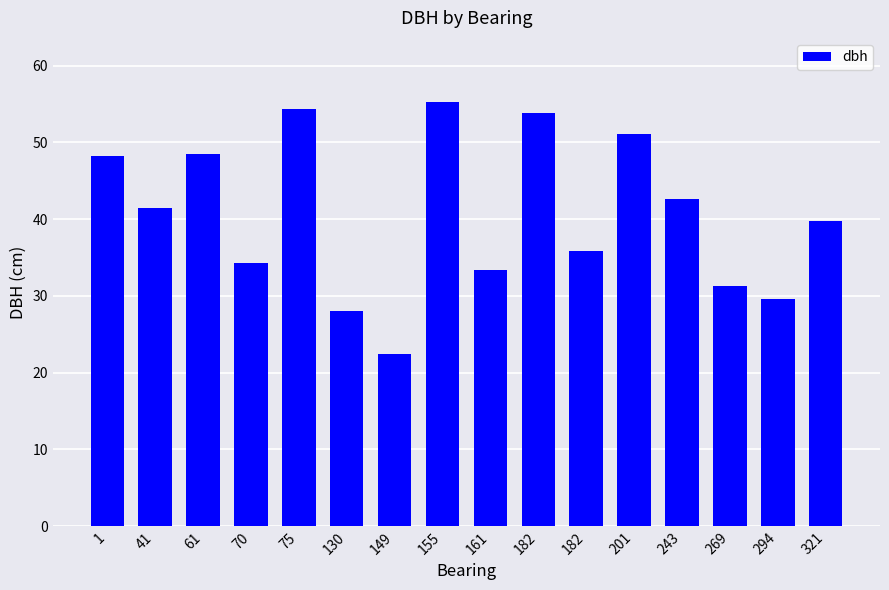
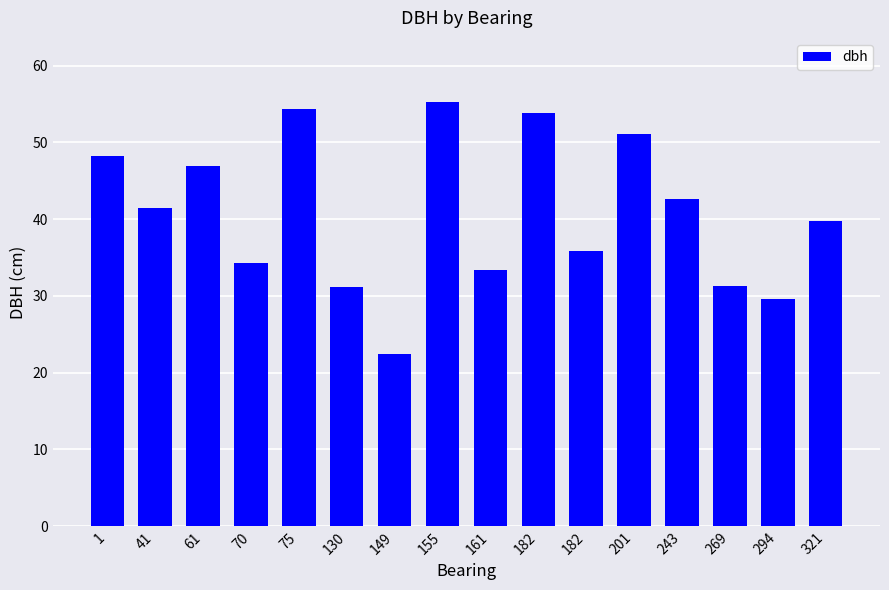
  {
    "1": 48,
    "41": 41,
-   "61": 49,
+   "61": 47,
    "70": 34,
    "75": 54,
-   "130": 28,
+   "130": 31,
    "149": 22,
    "155": 55,
    "161": 33,
    "201": 51,
    "243": 43,
    "269": 31,
    "294": 30,
    "321": 40
  }
